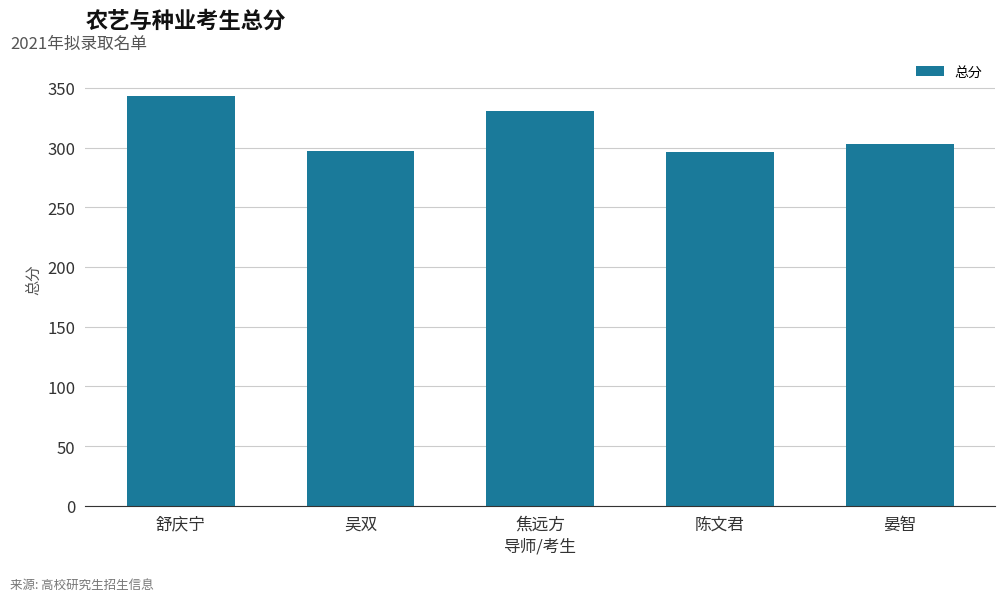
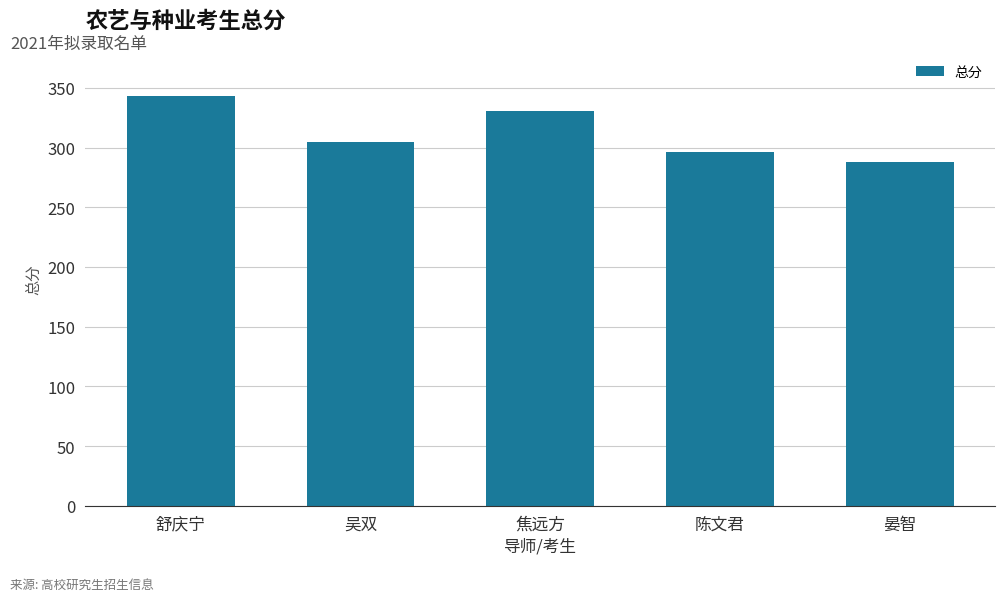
  {
    "舒庆宁": 343,
-   "吴双": 297,
+   "吴双": 305,
    "焦远方": 331,
    "陈文君": 296,
-   "晏智": 303
+   "晏智": 288
  }
